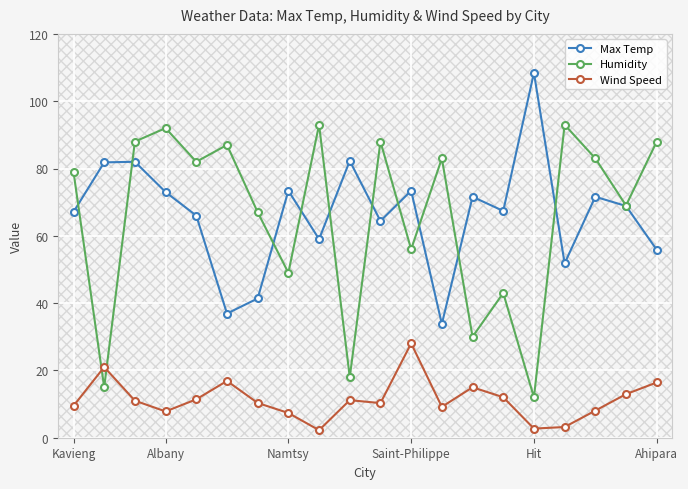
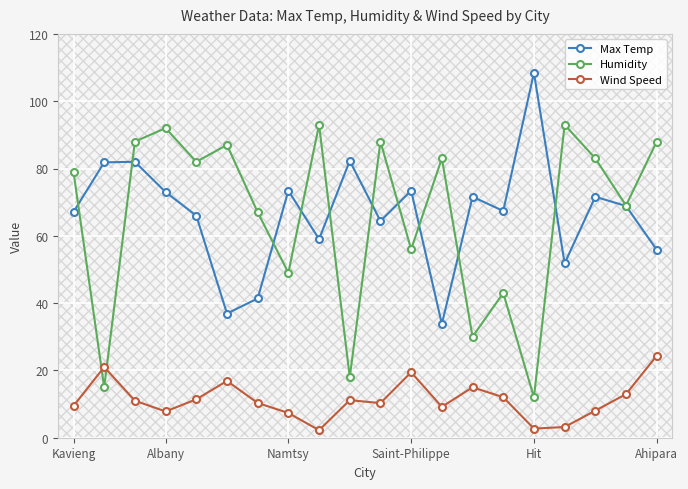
  {
    "Max Temp": {
      "Kavieng": 67,
      "Albany": 73,
      "Namtsy": 73,
      "Saint-Philippe": 73,
      "Hit": 108,
      "Ahipara": 56
    },
    "Humidity": {
      "Kavieng": 79,
      "Albany": 92,
      "Namtsy": 49,
      "Saint-Philippe": 56,
      "Hit": 12,
      "Ahipara": 88
    },
    "Wind Speed": {
      "Kavieng": 9,
      "Albany": 8,
      "Namtsy": 7,
-     "Saint-Philippe": 28,
+     "Saint-Philippe": 19,
      "Hit": 3,
-     "Ahipara": 16
+     "Ahipara": 24
    }
  }
